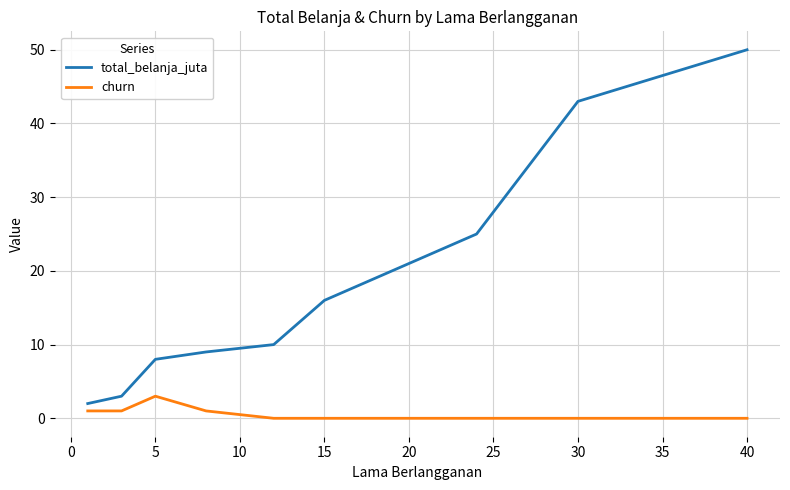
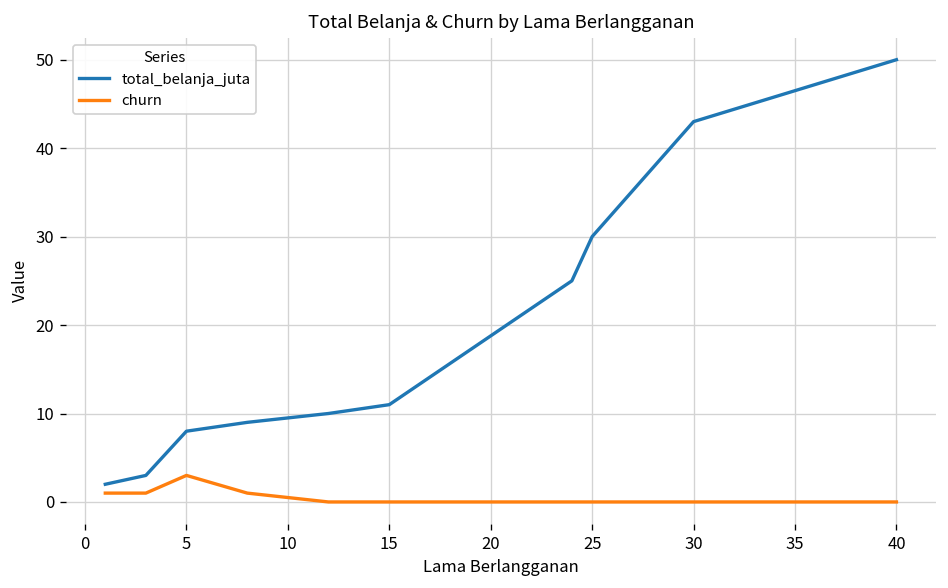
  {
    "total_belanja_juta": {
      "5": 8,
-     "15": 16,
-     "25": 28,
+     "15": 11,
+     "25": 30,
      "30": 43,
      "40": 50
    },
    "churn": {
      "5": 3,
      "15": 0,
      "25": 0,
      "30": 0,
      "40": 0
    }
  }
